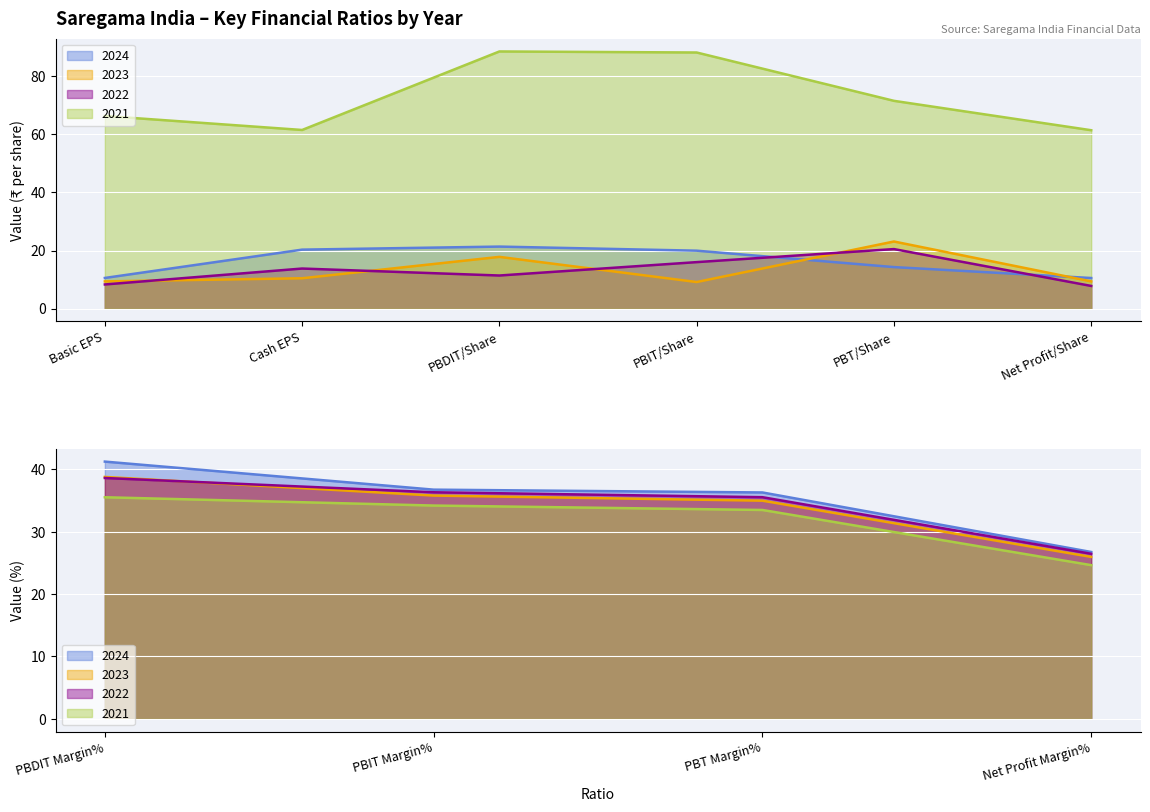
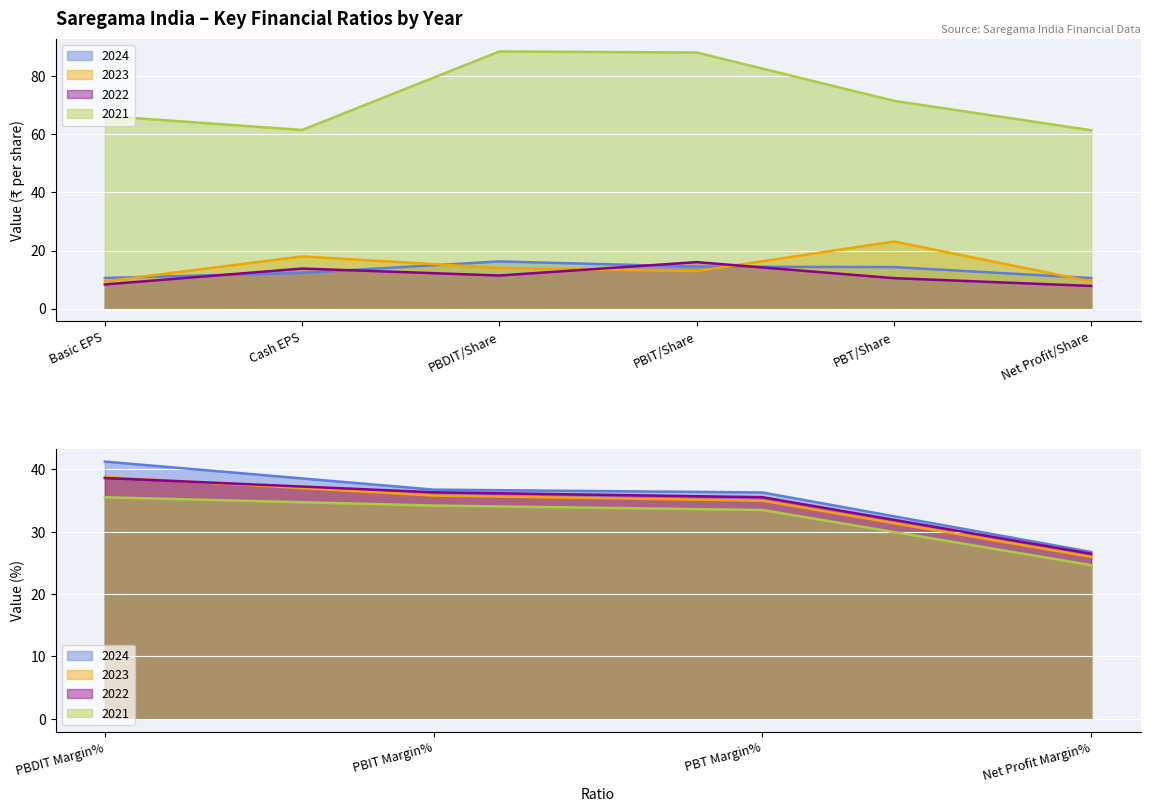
  {
    "Saregama India – Key Financial Ratios by Year": {
      "2024": {
        "Basic EPS": 11,
-       "Cash EPS": 20,
-       "PBDIT/Share": 21,
-       "PBIT/Share": 20,
+       "Cash EPS": 12,
+       "PBDIT/Share": 16,
+       "PBIT/Share": 14,
        "PBT/Share": 14,
        "Net Profit/Share": 11
      },
      "2023": {
        "Basic EPS": 9,
-       "Cash EPS": 10,
-       "PBDIT/Share": 18,
-       "PBIT/Share": 9,
+       "Cash EPS": 18,
+       "PBDIT/Share": 14,
+       "PBIT/Share": 13,
        "PBT/Share": 23,
        "Net Profit/Share": 9
      },
      "2022": {
        "Basic EPS": 8,
        "Cash EPS": 14,
        "PBDIT/Share": 11,
        "PBIT/Share": 16,
-       "PBT/Share": 20,
+       "PBT/Share": 10,
        "Net Profit/Share": 8
      },
      "2021": {
        "Cash EPS": 62,
        "PBDIT/Share": 89,
        "PBIT/Share": 88,
        "PBT/Share": 72,
        "Net Profit/Share": 61
      }
    }
  }
